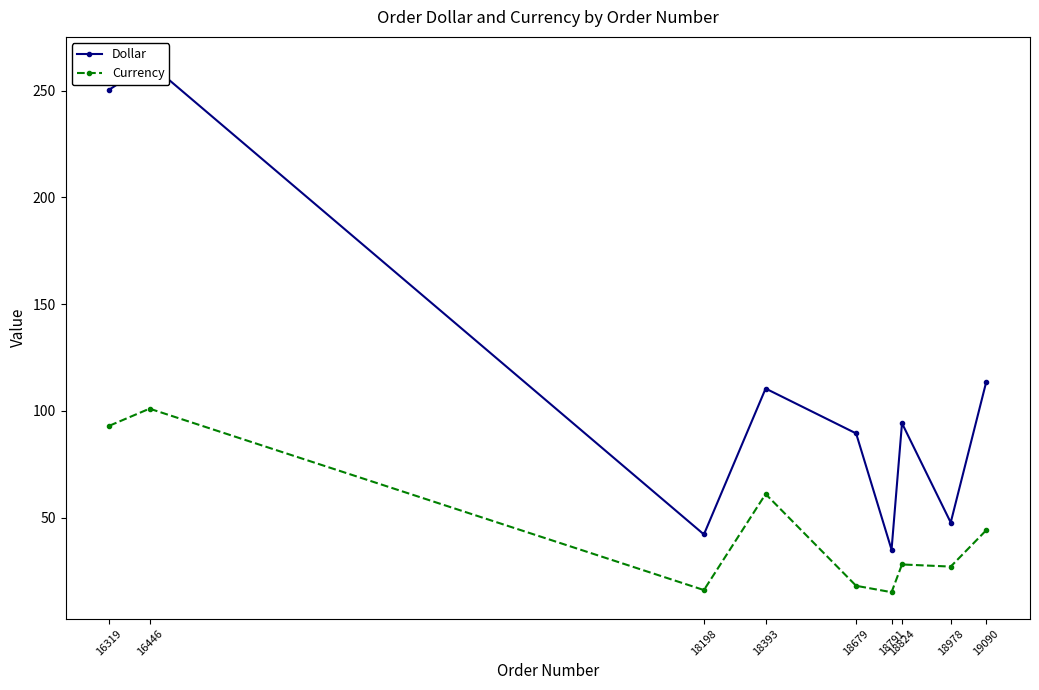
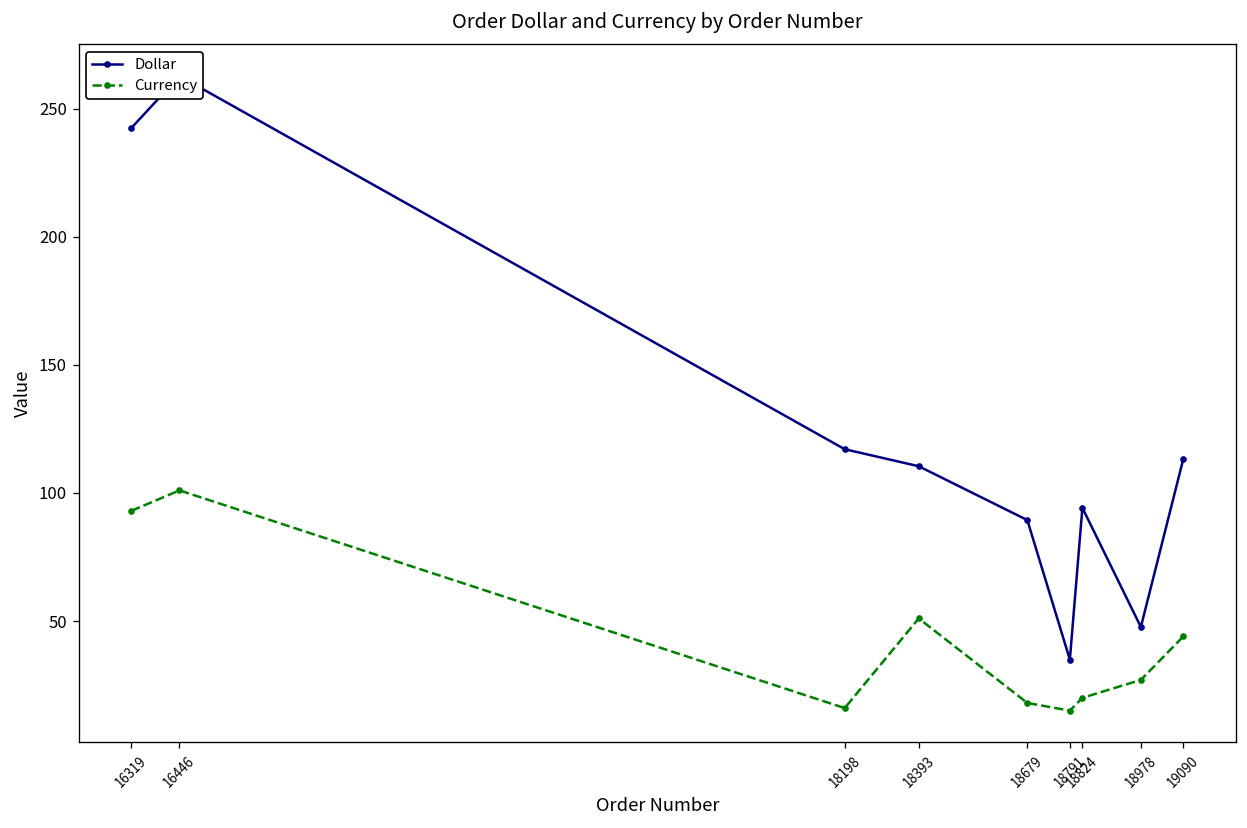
  {
    "Dollar": {
-     "16319": 251,
-     "18198": 42,
+     "16319": 242,
+     "18198": 117,
      "18393": 110,
      "18679": 89,
      "18791": 35,
      "18824": 94,
      "18978": 48,
      "19090": 113
    },
    "Currency": {
      "16319": 93,
      "16446": 101,
      "18198": 16,
-     "18393": 61,
+     "18393": 51,
      "18679": 18,
      "18791": 15,
-     "18824": 28,
+     "18824": 20,
      "18978": 27,
      "19090": 44
    }
  }
